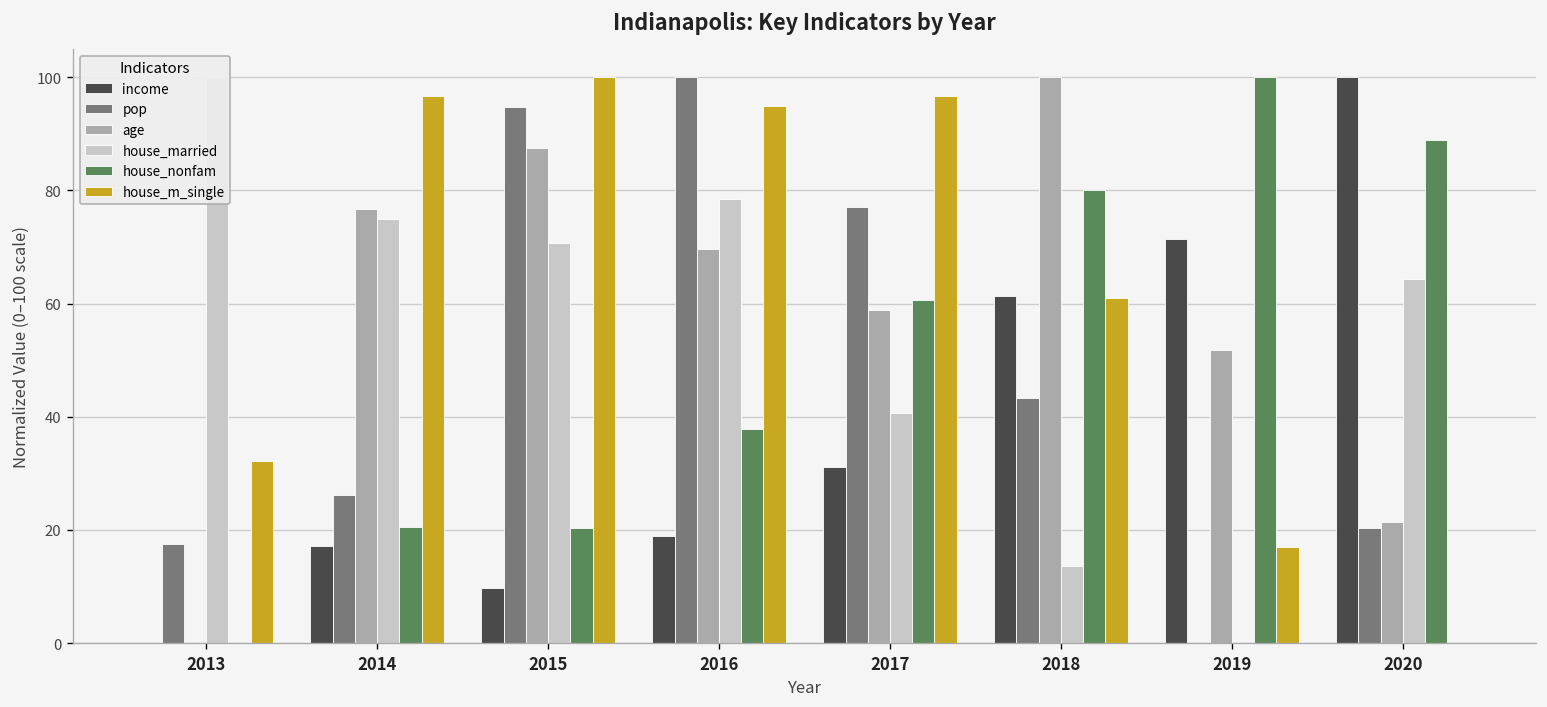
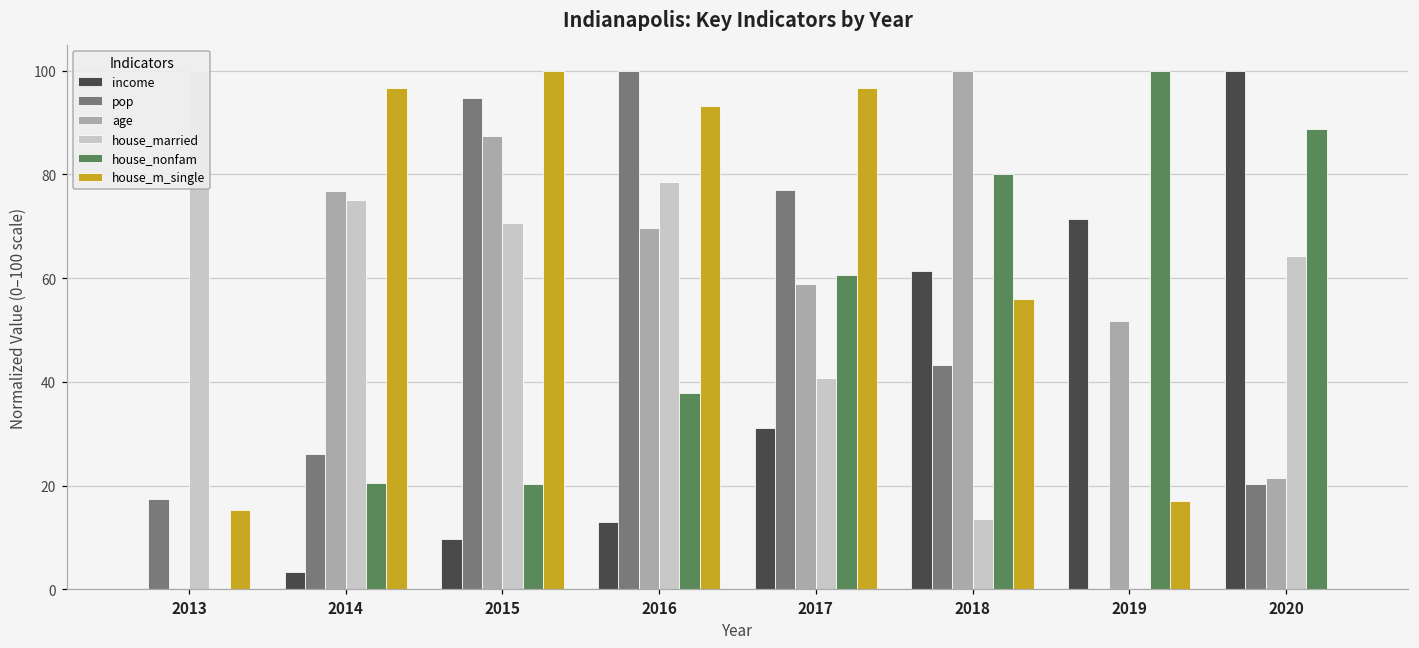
  {
    "income": {
      "2013": 0,
-     "2014": 17,
+     "2014": 3,
      "2015": 10,
-     "2016": 19,
+     "2016": 13,
      "2017": 31,
      "2018": 61,
      "2019": 71,
      "2020": 100
    },
    "house_m_single": {
-     "2013": 32,
+     "2013": 15,
      "2014": 97,
      "2015": 100,
-     "2016": 95,
+     "2016": 93,
      "2017": 97,
-     "2018": 61,
+     "2018": 56,
      "2019": 17,
      "2020": 0
    }
  }
